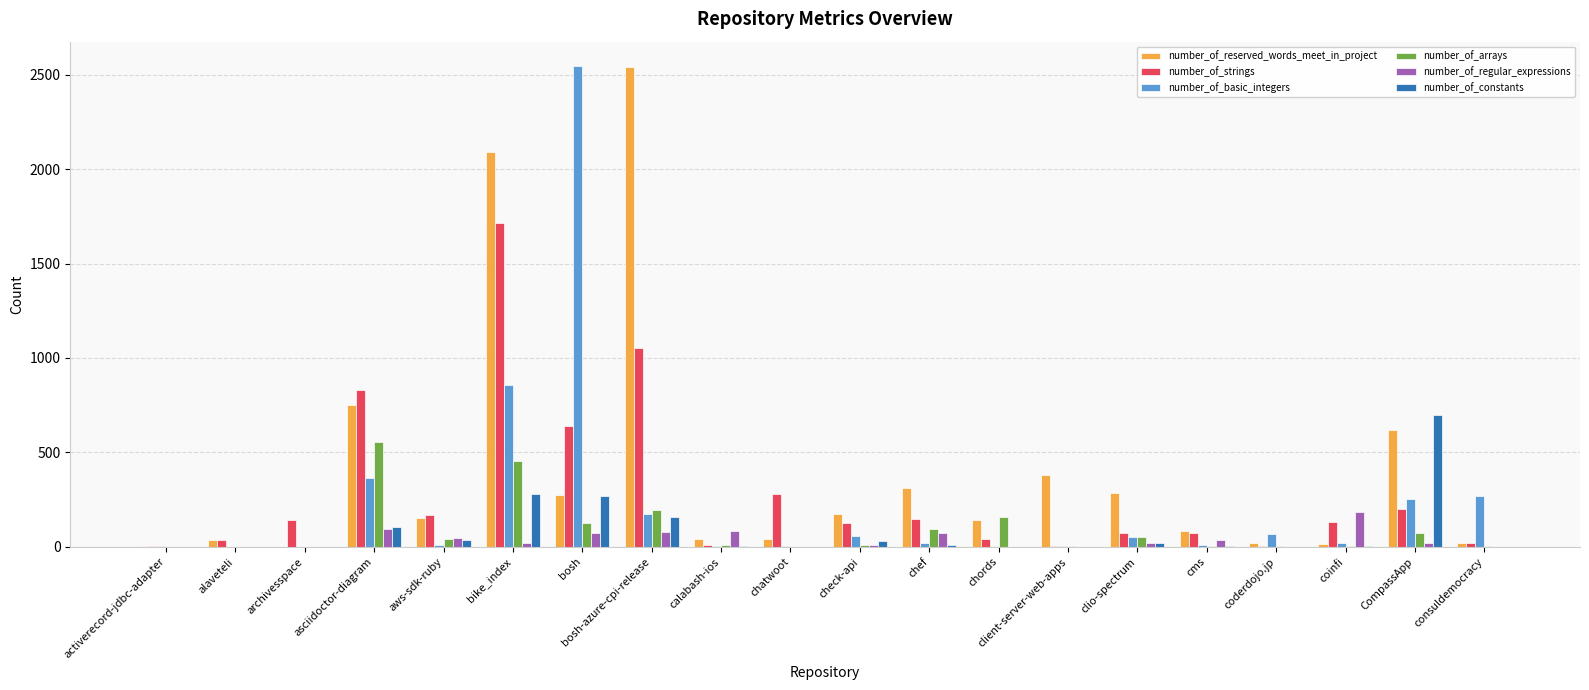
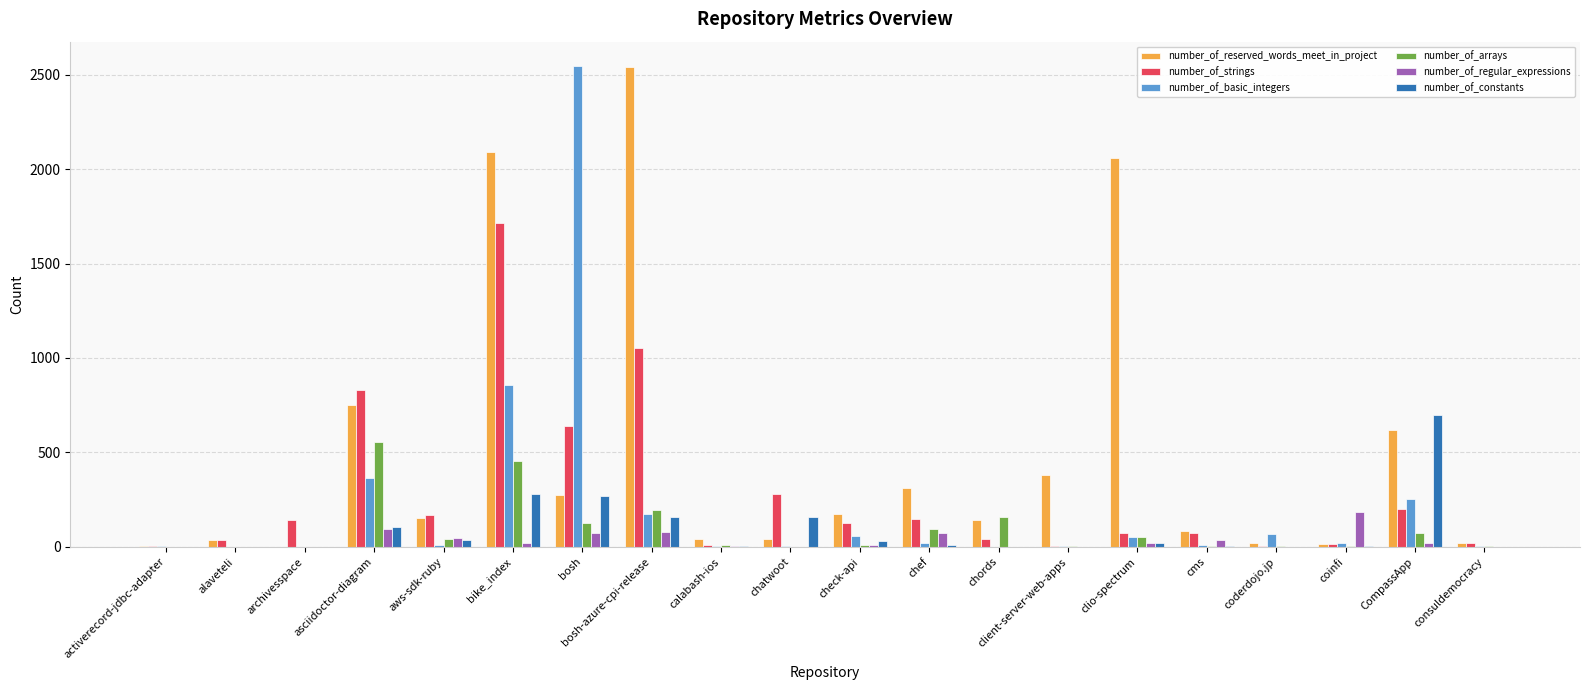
  {
    "number_of_reserved_words_meet_in_project": {
      "alaveteli": 40,
      "asciidoctor-diagram": 750,
      "aws-sdk-ruby": 150,
      "bike_index": 2090,
      "bosh": 280,
      "bosh-azure-cpi-release": 2540,
      "calabash-ios": 40,
      "chatwoot": 40,
      "check-api": 170,
      "chef": 310,
      "chords": 140,
      "client-server-web-apps": 380,
-     "clio-spectrum": 290,
+     "clio-spectrum": 2060,
      "cms": 80,
      "coderdojo.jp": 20,
      "coinfi": 10,
      "CompassApp": 620,
      "consuldemocracy": 20
    },
    "number_of_strings": {
      "alaveteli": 40,
      "archivesspace": 140,
      "asciidoctor-diagram": 830,
      "aws-sdk-ruby": 170,
      "bike_index": 1710,
      "bosh": 640,
      "bosh-azure-cpi-release": 1050,
      "chatwoot": 280,
      "check-api": 120,
      "chef": 150,
      "chords": 40,
      "clio-spectrum": 70,
      "cms": 70,
-     "coinfi": 130,
+     "coinfi": 10,
      "CompassApp": 200,
      "consuldemocracy": 20
    },
    "number_of_basic_integers": {
      "alaveteli": 0,
      "archivesspace": 0,
      "asciidoctor-diagram": 360,
      "bike_index": 860,
      "bosh": 2550,
      "bosh-azure-cpi-release": 170,
      "check-api": 60,
      "chef": 20,
      "chords": 0,
      "clio-spectrum": 50,
      "coderdojo.jp": 70,
      "coinfi": 20,
      "CompassApp": 250,
-     "consuldemocracy": 270
+     "consuldemocracy": 10
    },
    "number_of_arrays": {
      "activerecord-jdbc-adapter": 0,
      "alaveteli": 0,
      "archivesspace": 0,
      "asciidoctor-diagram": 560,
      "aws-sdk-ruby": 40,
      "bike_index": 450,
      "bosh": 130,
      "bosh-azure-cpi-release": 200,
      "chatwoot": 0,
      "chef": 90,
      "chords": 160,
      "clio-spectrum": 50,
      "CompassApp": 70
    },
    "number_of_regular_expressions": {
      "alaveteli": 0,
      "asciidoctor-diagram": 100,
      "aws-sdk-ruby": 50,
      "bike_index": 20,
      "bosh": 80,
      "bosh-azure-cpi-release": 80,
-     "calabash-ios": 80,
+     "calabash-ios": 0,
      "chatwoot": 0,
      "chef": 70,
      "chords": 0,
      "client-server-web-apps": 0,
      "clio-spectrum": 20,
      "cms": 40,
      "coderdojo.jp": 0,
      "coinfi": 180,
      "CompassApp": 20
    },
    "number_of_constants": {
      "alaveteli": 0,
      "archivesspace": 0,
      "asciidoctor-diagram": 110,
      "aws-sdk-ruby": 40,
      "bike_index": 280,
      "bosh": 270,
      "bosh-azure-cpi-release": 160,
-     "chatwoot": 0,
+     "chatwoot": 160,
      "check-api": 30,
      "chords": 0,
      "client-server-web-apps": 0,
      "clio-spectrum": 20,
      "coderdojo.jp": 0,
      "CompassApp": 700,
      "consuldemocracy": 0
    }
  }
